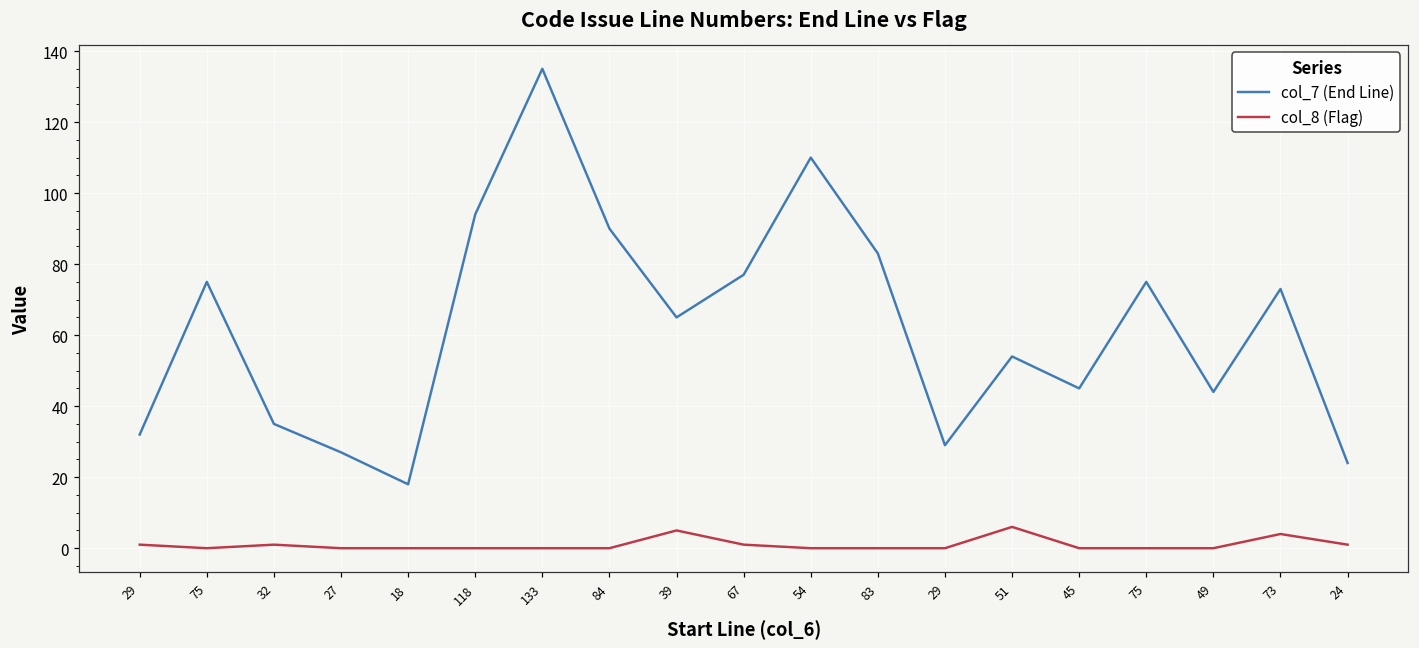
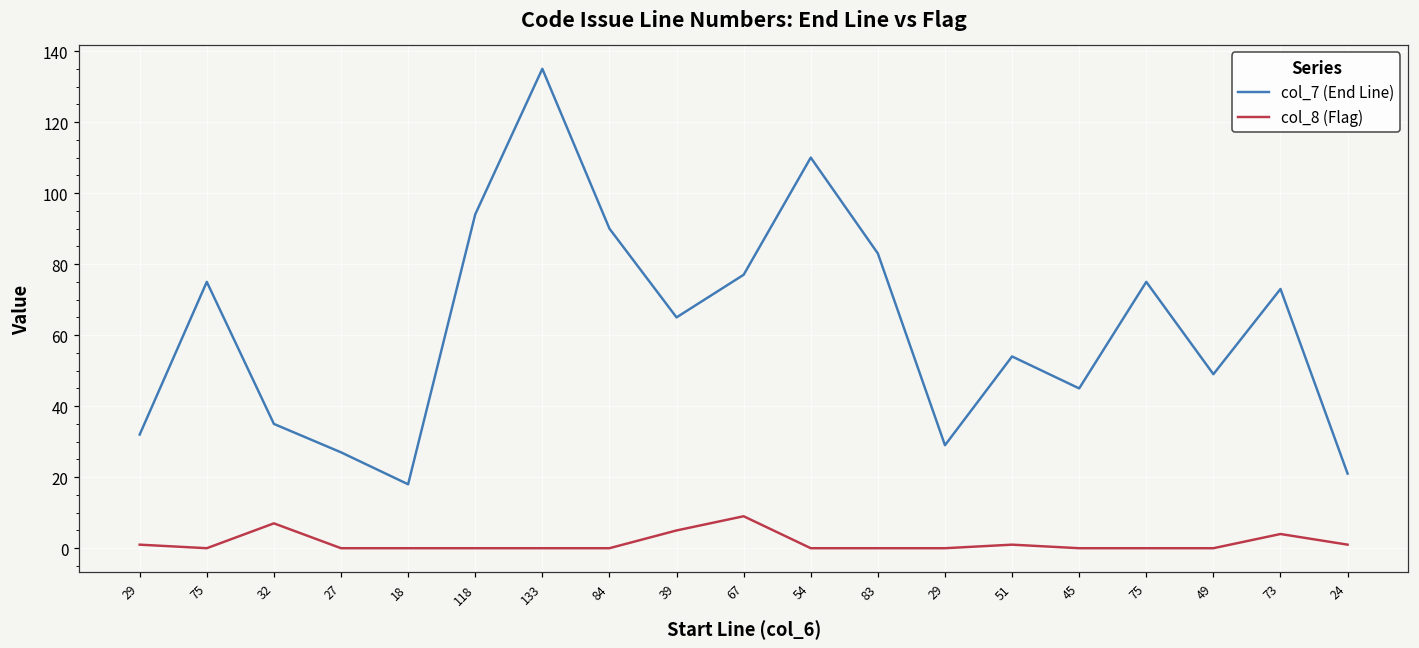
  {
    "col_7 (End Line)": {
      "32": 35,
      "27": 27,
      "18": 18,
      "118": 94,
      "133": 135,
      "84": 90,
      "39": 65,
      "67": 77,
      "54": 110,
      "83": 83,
      "51": 54,
      "45": 45,
-     "49": 44,
+     "49": 49,
      "73": 73,
-     "24": 24
+     "24": 21
    },
    "col_8 (Flag)": {
-     "32": 1,
+     "32": 7,
      "27": 0,
      "18": 0,
      "118": 0,
      "133": 0,
      "84": 0,
      "39": 5,
-     "67": 1,
+     "67": 9,
      "54": 0,
      "83": 0,
-     "51": 6,
+     "51": 1,
      "45": 0,
      "49": 0,
      "73": 4,
      "24": 1
    }
  }
